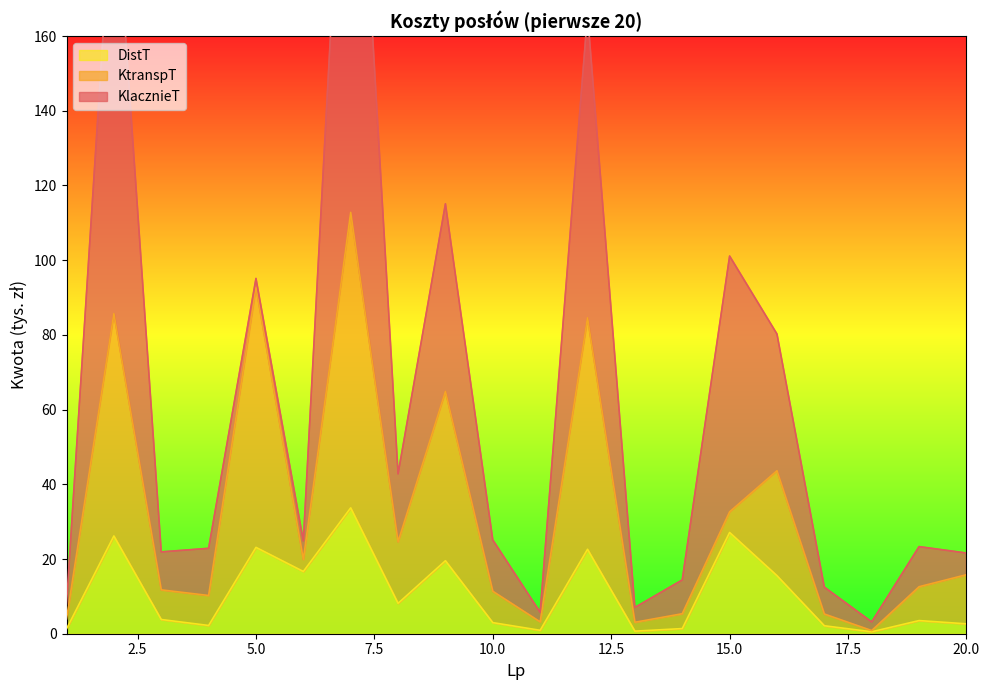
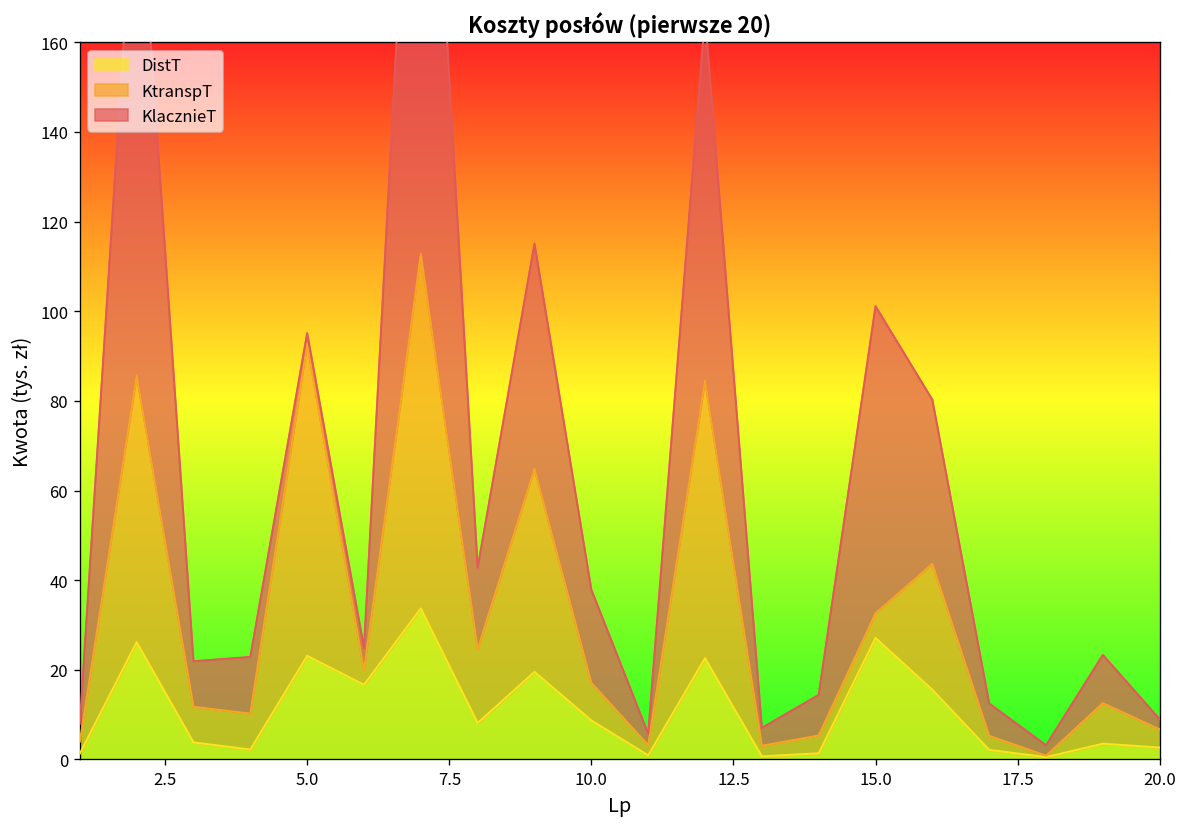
  {
    "DistT": {
      "5.0": 23,
-     "10.0": 3,
+     "10.0": 9,
      "15.0": 27,
      "20.0": 3
    },
    "KtranspT": {
      "5.0": 70,
      "10.0": 8,
      "15.0": 6,
-     "20.0": 13
+     "20.0": 4
    },
    "KlacznieT": {
      "5.0": 2,
-     "10.0": 14,
+     "10.0": 21,
      "15.0": 68,
-     "20.0": 6
+     "20.0": 2
    }
  }
